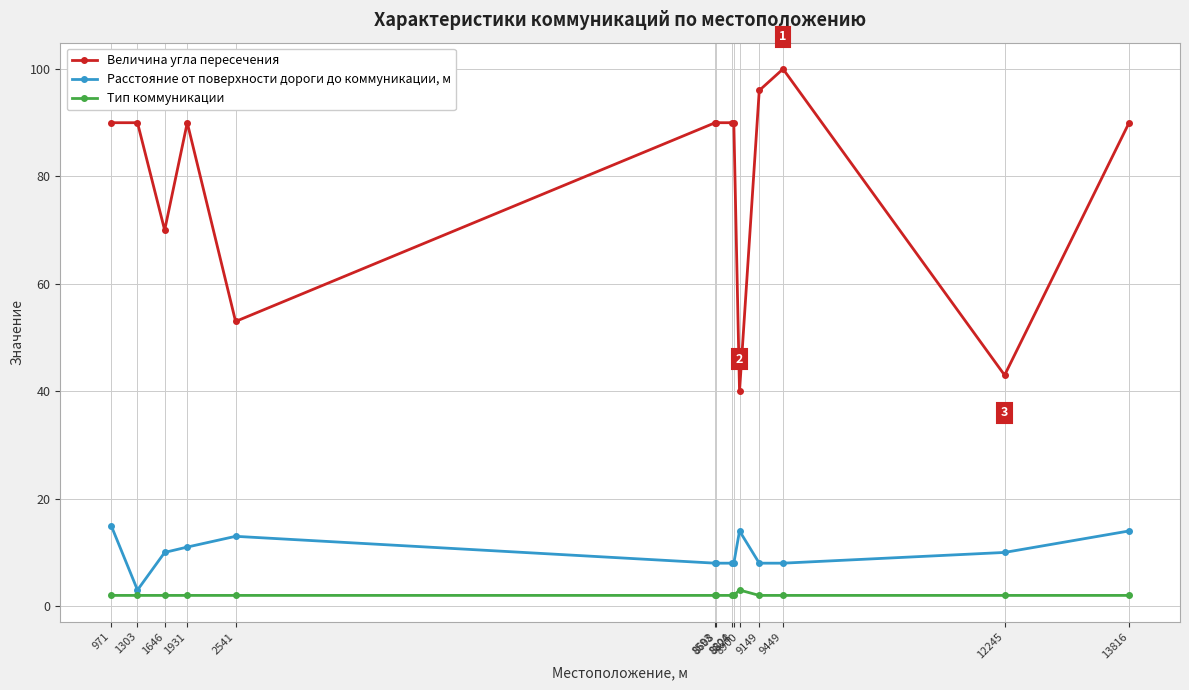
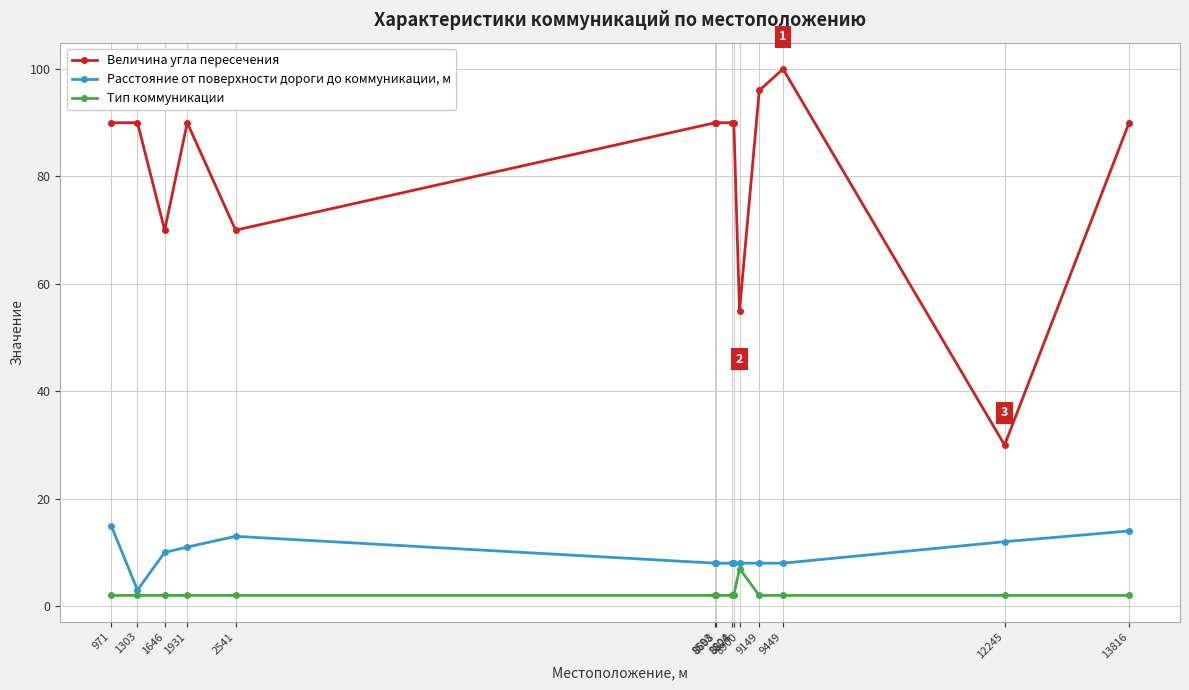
  {
    "Величина угла пересечения": {
      "971": 90,
      "1303": 90,
      "1646": 70,
      "1931": 90,
-     "2541": 53,
+     "2541": 70,
      "8593": 90,
      "8608": 90,
      "8804": 90,
      "8828": 90,
-     "8900": 40,
+     "8900": 55,
      "9149": 96,
      "9449": 100,
-     "12245": 43,
+     "12245": 30,
      "13816": 90
    },
    "Расстояние от поверхности дороги до коммуникации, м": {
      "971": 15,
      "1303": 3,
      "1646": 10,
      "1931": 11,
      "2541": 13,
      "8593": 8,
      "8608": 8,
      "8804": 8,
      "8828": 8,
-     "8900": 14,
+     "8900": 8,
      "9149": 8,
      "9449": 8,
-     "12245": 10,
+     "12245": 12,
      "13816": 14
    },
    "Тип коммуникации": {
      "971": 2,
      "1303": 2,
      "1646": 2,
      "1931": 2,
      "2541": 2,
      "8593": 2,
      "8608": 2,
      "8804": 2,
      "8828": 2,
-     "8900": 3,
+     "8900": 7,
      "9149": 2,
      "9449": 2,
      "12245": 2,
      "13816": 2
    }
  }
